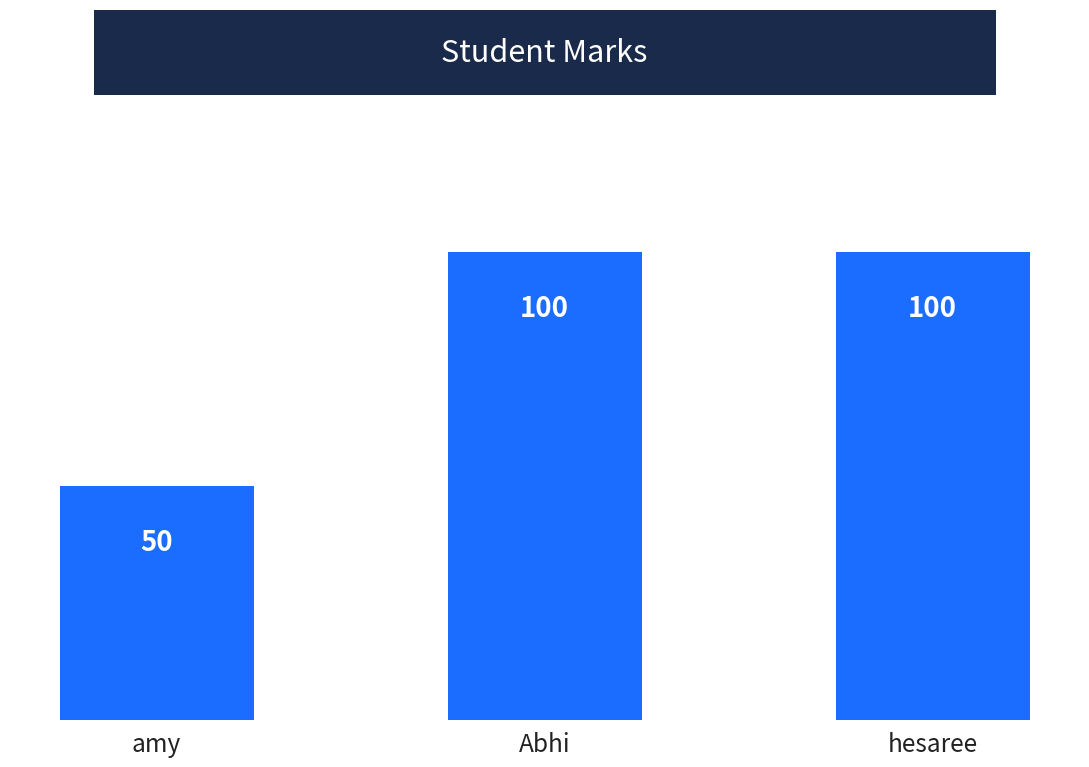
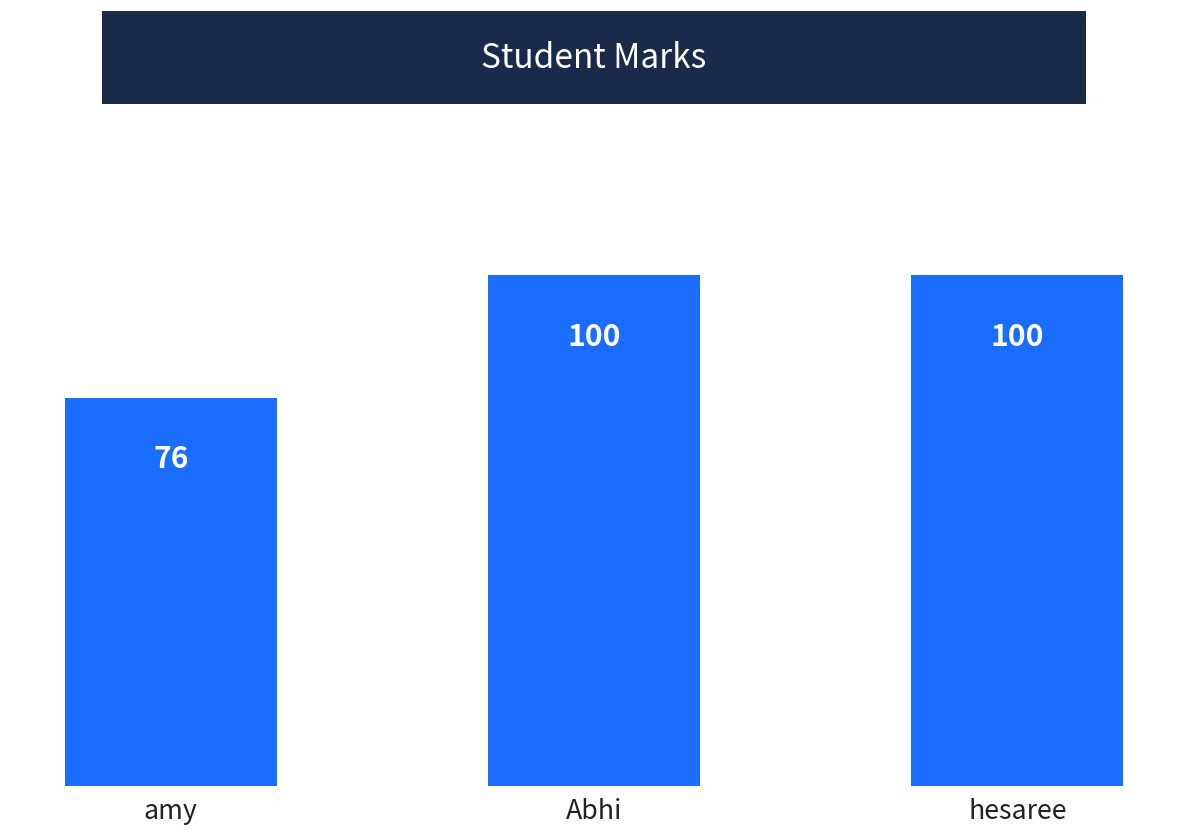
  {
-   "amy": 50,
+   "amy": 76,
    "Abhi": 100,
    "hesaree": 100
  }
